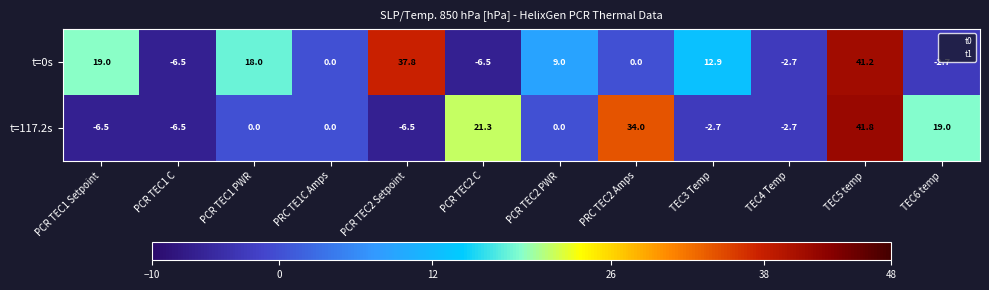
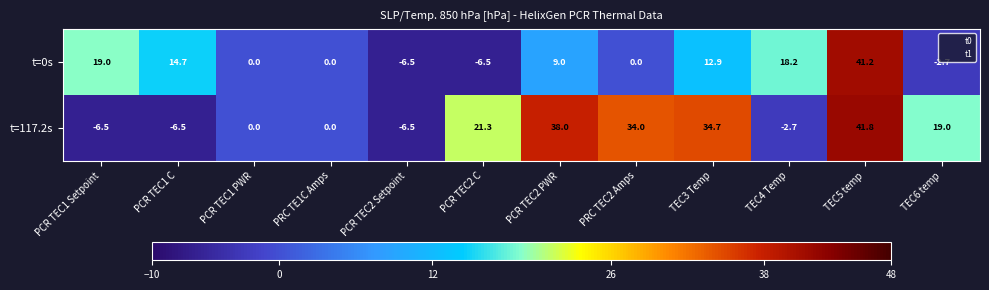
  {
    "t=0s": {
      "PCR TEC1 Setpoint": 19.0,
-     "PCR TEC1 C": -6.5,
-     "PCR TEC1 PWR": 18.0,
+     "PCR TEC1 C": 14.7,
+     "PCR TEC1 PWR": 0.0,
      "PRC TE1C Amps": 0.0,
-     "PCR TEC2 Setpoint": 37.8,
+     "PCR TEC2 Setpoint": -6.5,
      "PCR TEC2 C": -6.5,
      "PCR TEC2 PWR": 9.0,
      "PRC TEC2 Amps": 0.0,
      "TEC3 Temp": 12.9,
-     "TEC4 Temp": -2.7,
+     "TEC4 Temp": 18.2,
      "TEC5 temp": 41.2
    },
    "t=117.2s": {
      "PCR TEC1 Setpoint": -6.5,
      "PCR TEC1 C": -6.5,
      "PCR TEC1 PWR": 0.0,
      "PRC TE1C Amps": 0.0,
      "PCR TEC2 Setpoint": -6.5,
      "PCR TEC2 C": 21.3,
-     "PCR TEC2 PWR": 0.0,
+     "PCR TEC2 PWR": 38.0,
      "PRC TEC2 Amps": 34.0,
-     "TEC3 Temp": -2.7,
+     "TEC3 Temp": 34.7,
      "TEC4 Temp": -2.7,
      "TEC5 temp": 41.8,
      "TEC6 temp": 19.0
    }
  }
